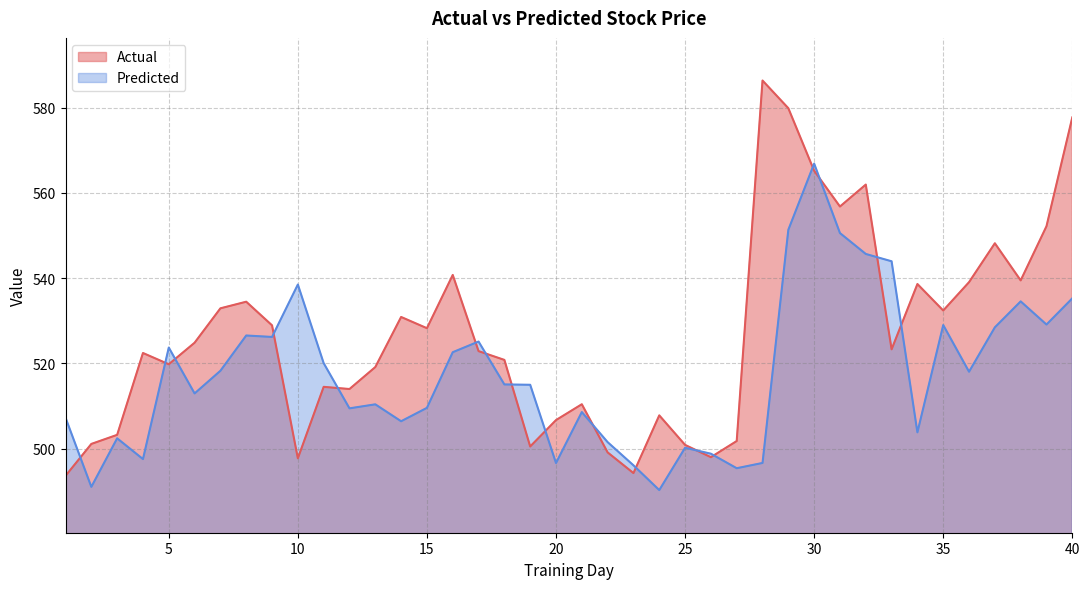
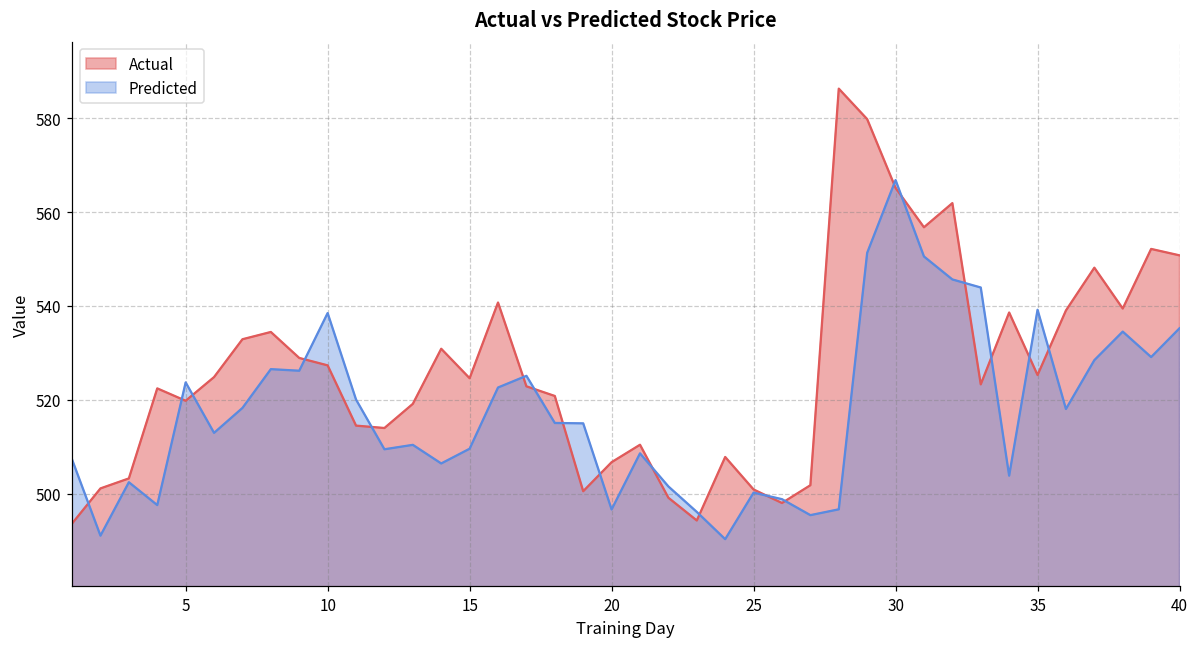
  {
    "Actual": {
      "5": 520,
-     "10": 498,
-     "15": 528,
+     "10": 527,
+     "15": 525,
      "20": 507,
      "25": 501,
      "30": 565,
-     "35": 532,
-     "40": 578
+     "35": 525,
+     "40": 551
    },
    "Predicted": {
      "5": 524,
      "10": 538,
      "15": 510,
      "20": 497,
      "25": 500,
      "30": 567,
-     "35": 529,
+     "35": 539,
      "40": 535
    }
  }
